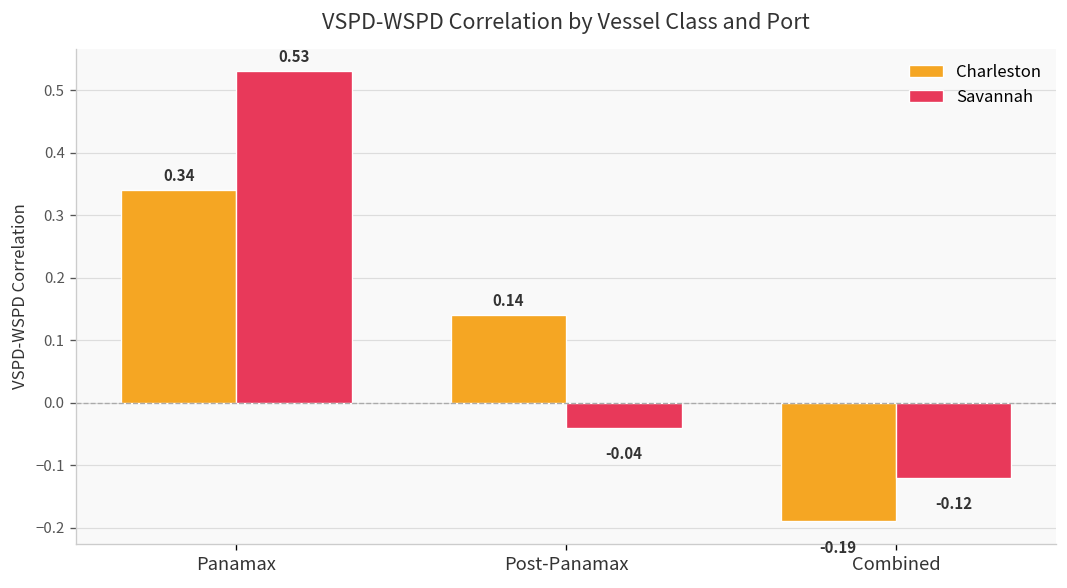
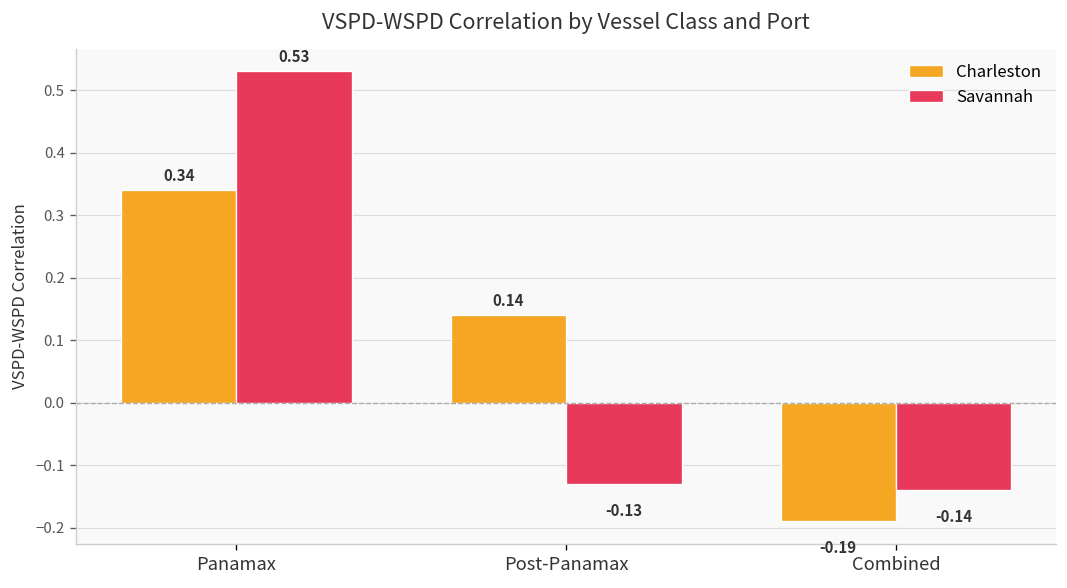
  {
    "Charleston": {
      "Panamax": 0.34,
      "Post-Panamax": 0.14,
      "Combined": -0.19
    },
    "Savannah": {
      "Panamax": 0.53,
-     "Post-Panamax": -0.04,
-     "Combined": -0.12
+     "Post-Panamax": -0.13,
+     "Combined": -0.14
    }
  }
